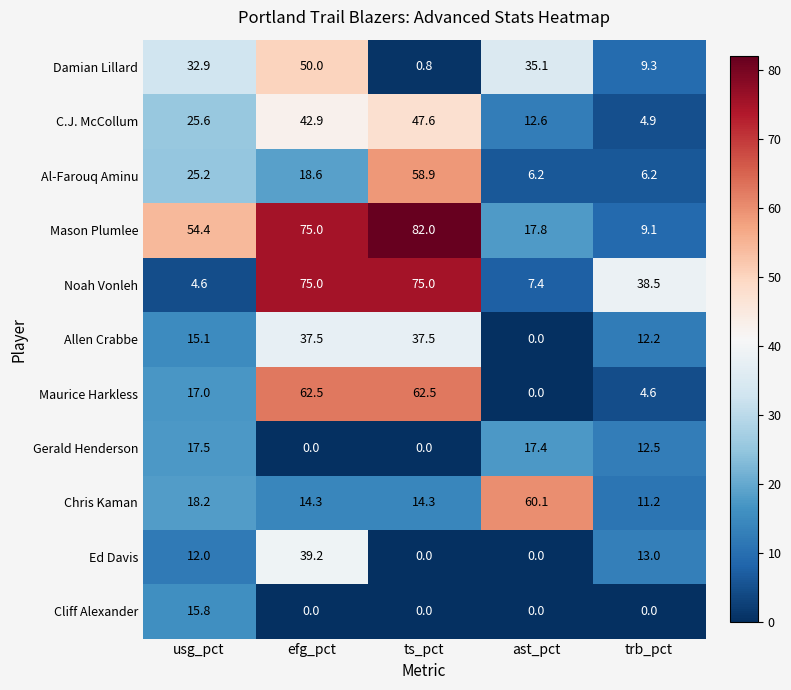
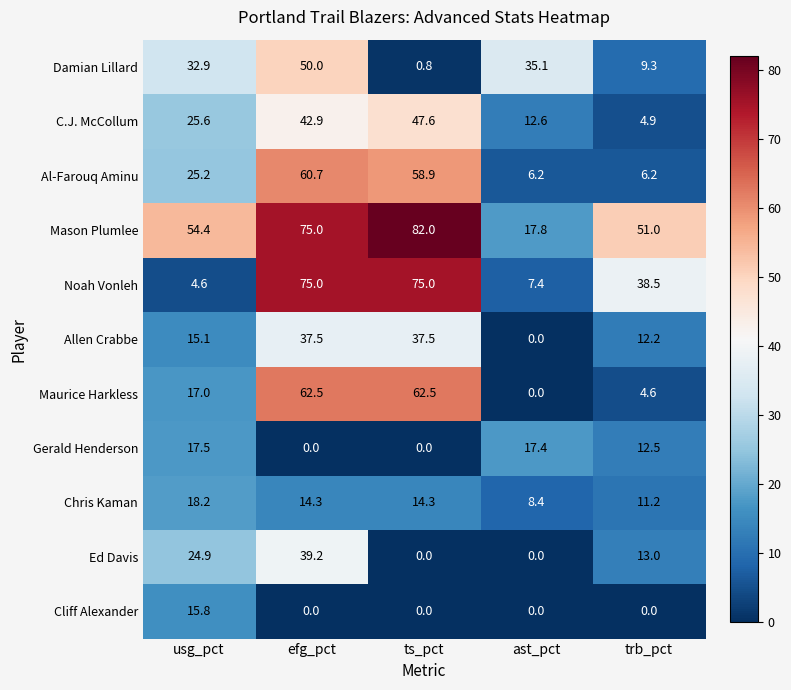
  {
    "Damian Lillard": {
      "usg_pct": 32.9,
      "efg_pct": 50.0,
      "ts_pct": 0.8,
      "ast_pct": 35.1,
      "trb_pct": 9.3
    },
    "C.J. McCollum": {
      "usg_pct": 25.6,
      "efg_pct": 42.9,
      "ts_pct": 47.6,
      "ast_pct": 12.6,
      "trb_pct": 4.9
    },
    "Al-Farouq Aminu": {
      "usg_pct": 25.2,
-     "efg_pct": 18.6,
+     "efg_pct": 60.7,
      "ts_pct": 58.9,
      "ast_pct": 6.2,
      "trb_pct": 6.2
    },
    "Mason Plumlee": {
      "usg_pct": 54.4,
      "efg_pct": 75.0,
      "ts_pct": 82.0,
      "ast_pct": 17.8,
-     "trb_pct": 9.1
+     "trb_pct": 51.0
    },
    "Noah Vonleh": {
      "usg_pct": 4.6,
      "efg_pct": 75.0,
      "ts_pct": 75.0,
      "ast_pct": 7.4,
      "trb_pct": 38.5
    },
    "Allen Crabbe": {
      "usg_pct": 15.1,
      "efg_pct": 37.5,
      "ts_pct": 37.5,
      "ast_pct": 0.0,
      "trb_pct": 12.2
    },
    "Maurice Harkless": {
      "usg_pct": 17.0,
      "efg_pct": 62.5,
      "ts_pct": 62.5,
      "ast_pct": 0.0,
      "trb_pct": 4.6
    },
    "Gerald Henderson": {
      "usg_pct": 17.5,
      "efg_pct": 0.0,
      "ts_pct": 0.0,
      "ast_pct": 17.4,
      "trb_pct": 12.5
    },
    "Chris Kaman": {
      "usg_pct": 18.2,
      "efg_pct": 14.3,
      "ts_pct": 14.3,
-     "ast_pct": 60.1,
+     "ast_pct": 8.4,
      "trb_pct": 11.2
    },
    "Ed Davis": {
-     "usg_pct": 12.0,
+     "usg_pct": 24.9,
      "efg_pct": 39.2,
      "ts_pct": 0.0,
      "ast_pct": 0.0,
      "trb_pct": 13.0
    },
    "Cliff Alexander": {
      "usg_pct": 15.8,
      "efg_pct": 0.0,
      "ts_pct": 0.0,
      "ast_pct": 0.0,
      "trb_pct": 0.0
    }
  }
